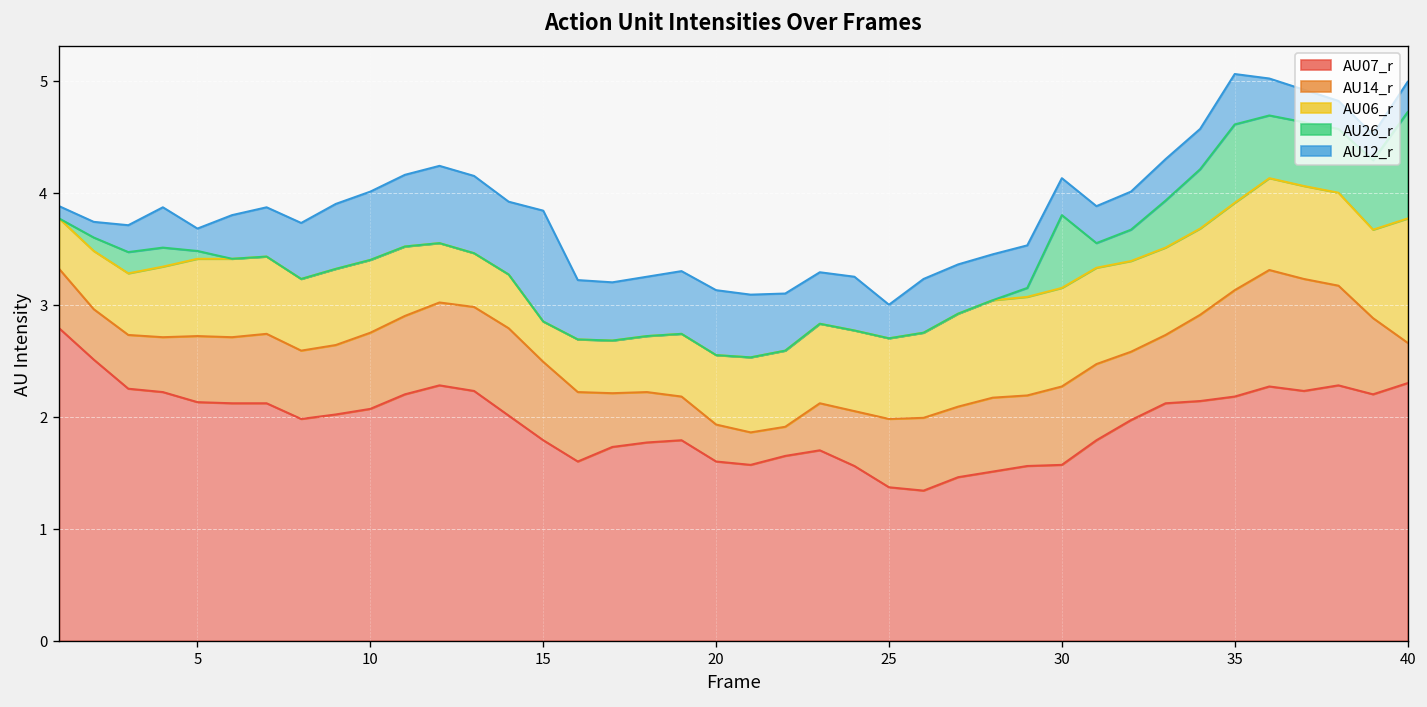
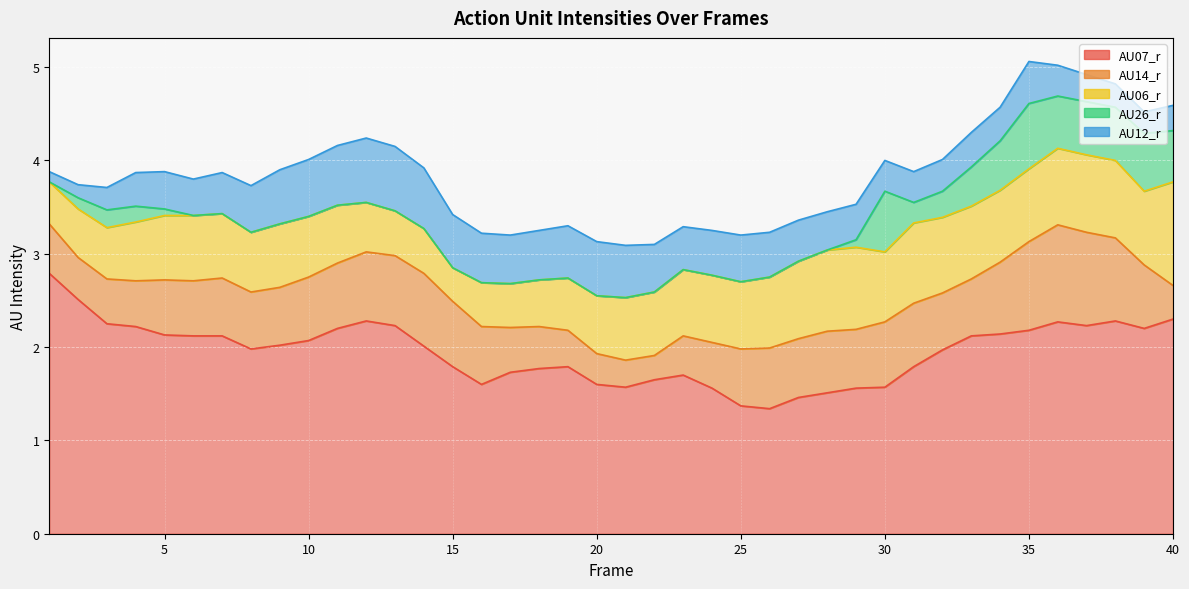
  {
    "AU06_r": {
      "5": 0.7,
-     "30": 0.9,
+     "30": 0.8,
      "35": 0.8,
      "40": 1.1
    },
    "AU26_r": {
      "5": 0.1,
      "30": 0.6,
      "35": 0.7,
-     "40": 1.0
+     "40": 0.5
    },
    "AU12_r": {
-     "5": 0.2,
+     "5": 0.4,
      "10": 0.6,
-     "15": 1.0,
+     "15": 0.6,
      "20": 0.6,
-     "25": 0.3,
+     "25": 0.5,
      "30": 0.3,
      "35": 0.5,
      "40": 0.3
    }
  }
